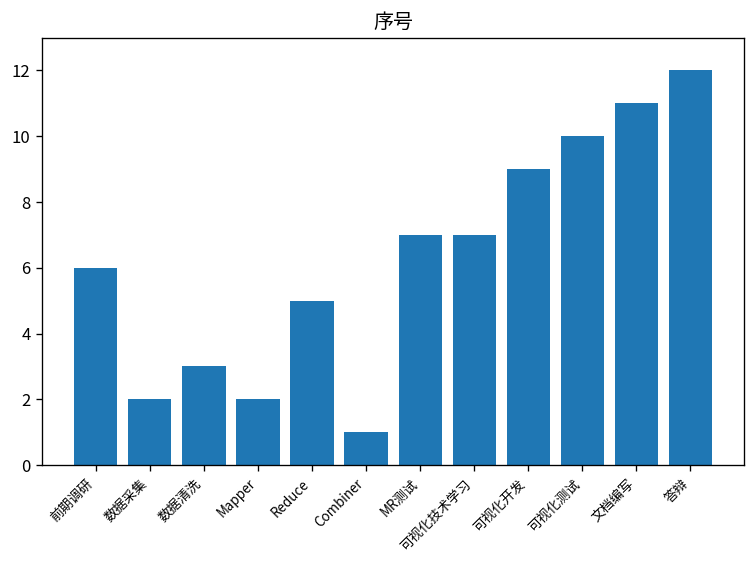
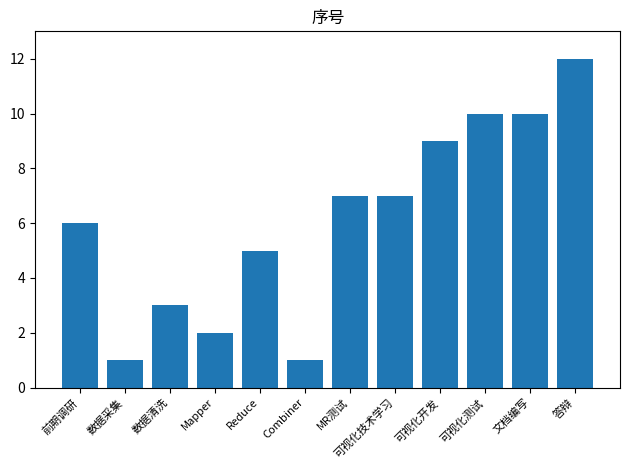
  {
    "前期调研": 6,
-   "数据采集": 2,
+   "数据采集": 1,
    "数据清洗": 3,
    "Mapper": 2,
    "Reduce": 5,
    "Combiner": 1,
    "MR测试": 7,
    "可视化技术学习": 7,
    "可视化开发": 9,
    "可视化测试": 10,
-   "文档编写": 11,
+   "文档编写": 10,
    "答辩": 12
  }
